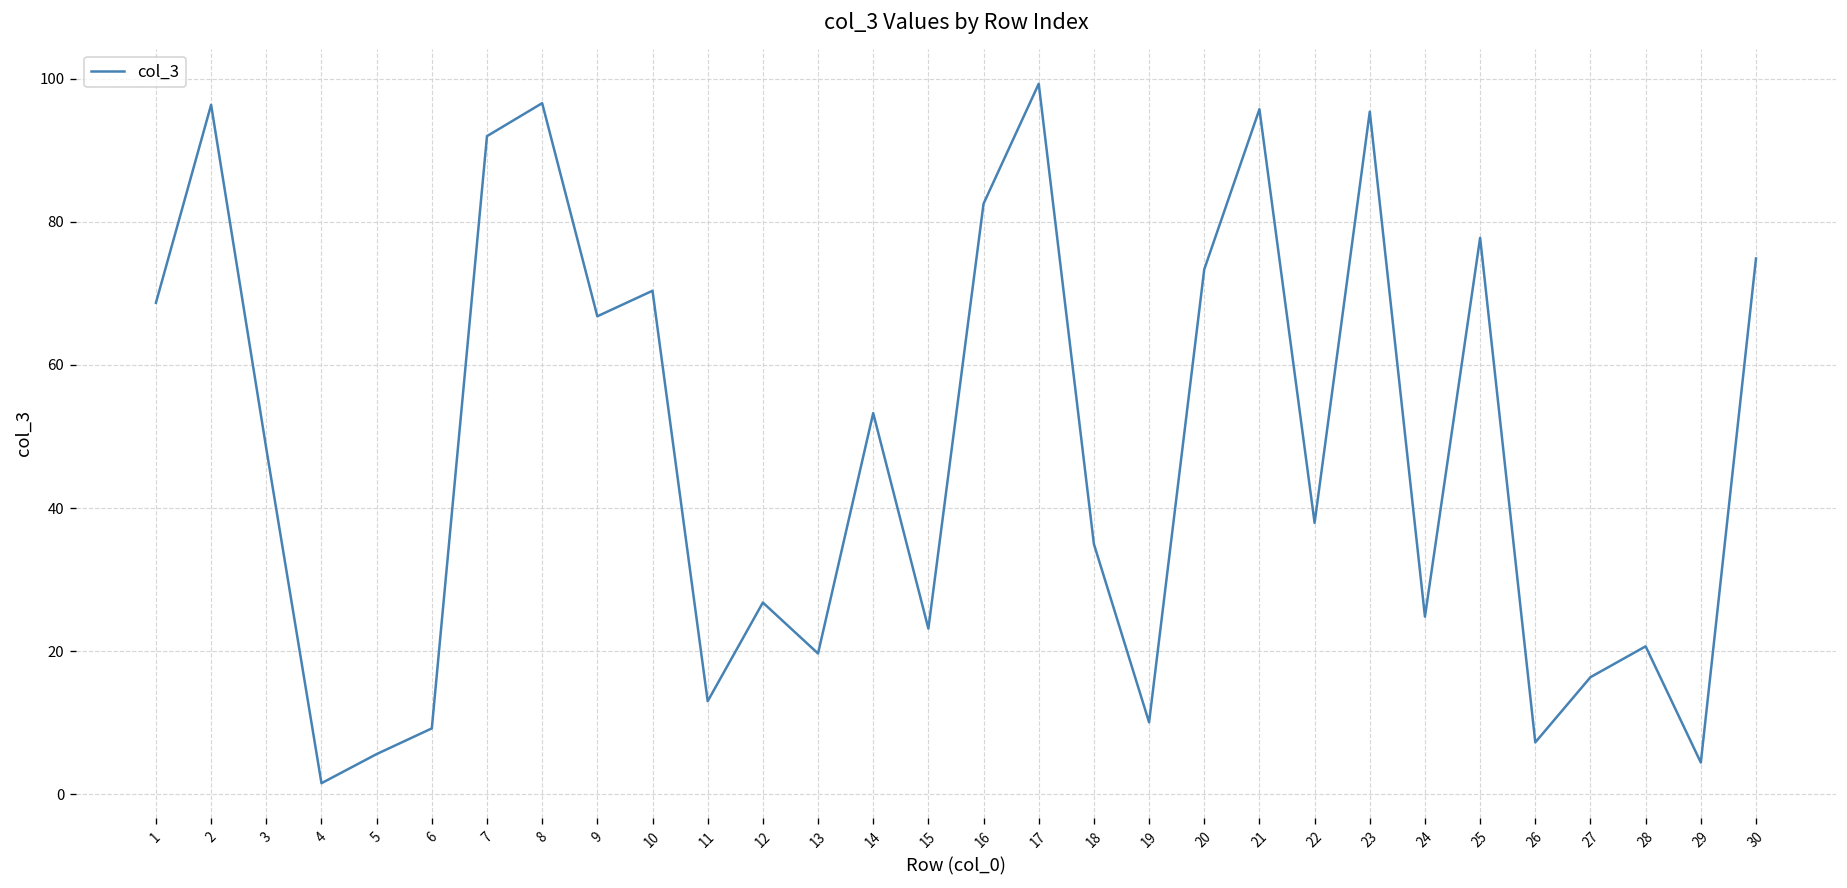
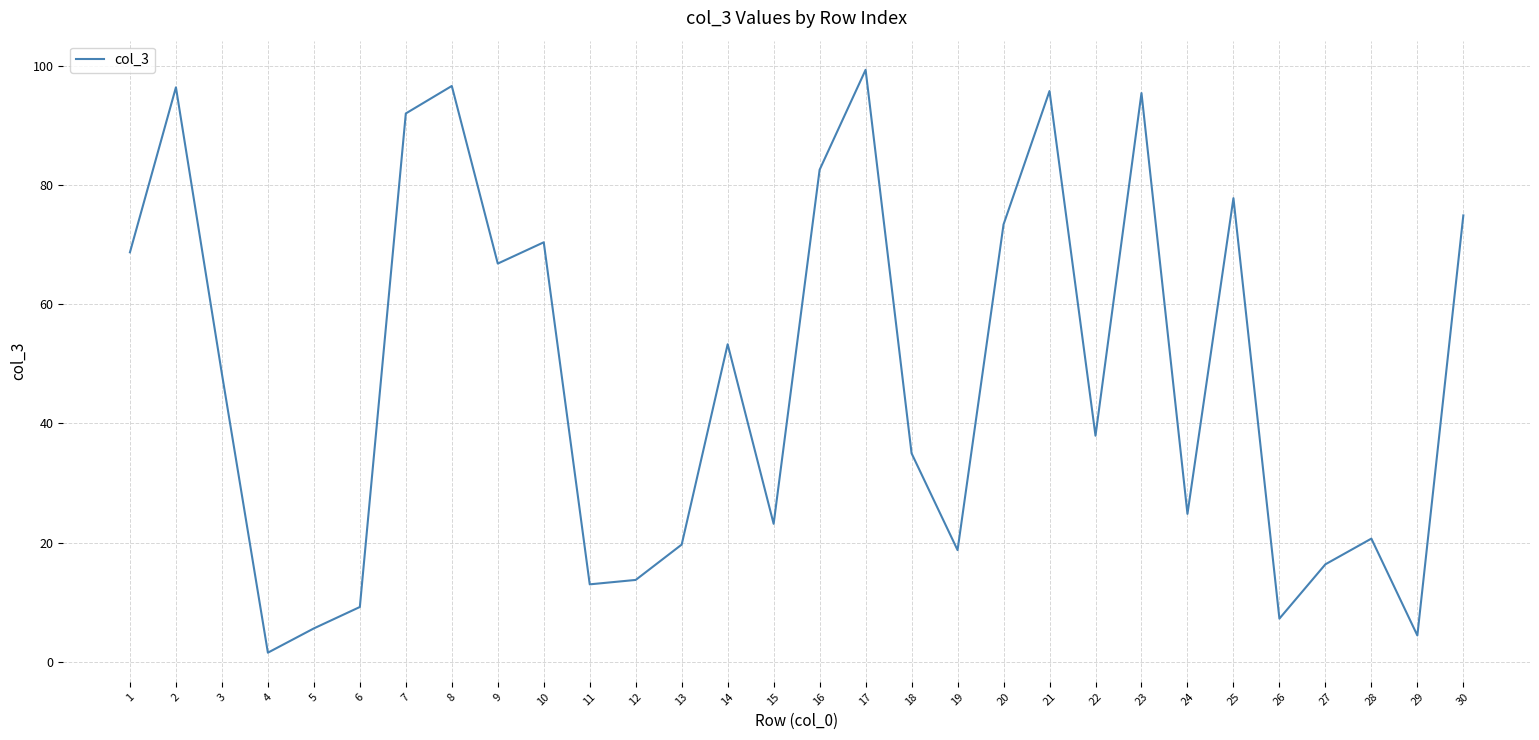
  {
    "1": 69,
    "2": 96,
    "3": 48,
    "4": 2,
    "5": 6,
    "6": 9,
    "7": 92,
    "8": 97,
    "9": 67,
    "10": 70,
    "11": 13,
-   "12": 27,
+   "12": 14,
    "13": 20,
    "14": 53,
    "15": 23,
    "16": 83,
    "17": 99,
    "18": 35,
-   "19": 10,
+   "19": 19,
    "20": 73,
    "21": 96,
    "22": 38,
    "23": 95,
    "24": 25,
    "25": 78,
    "26": 7,
    "27": 16,
    "28": 21,
    "29": 4,
    "30": 75
  }
